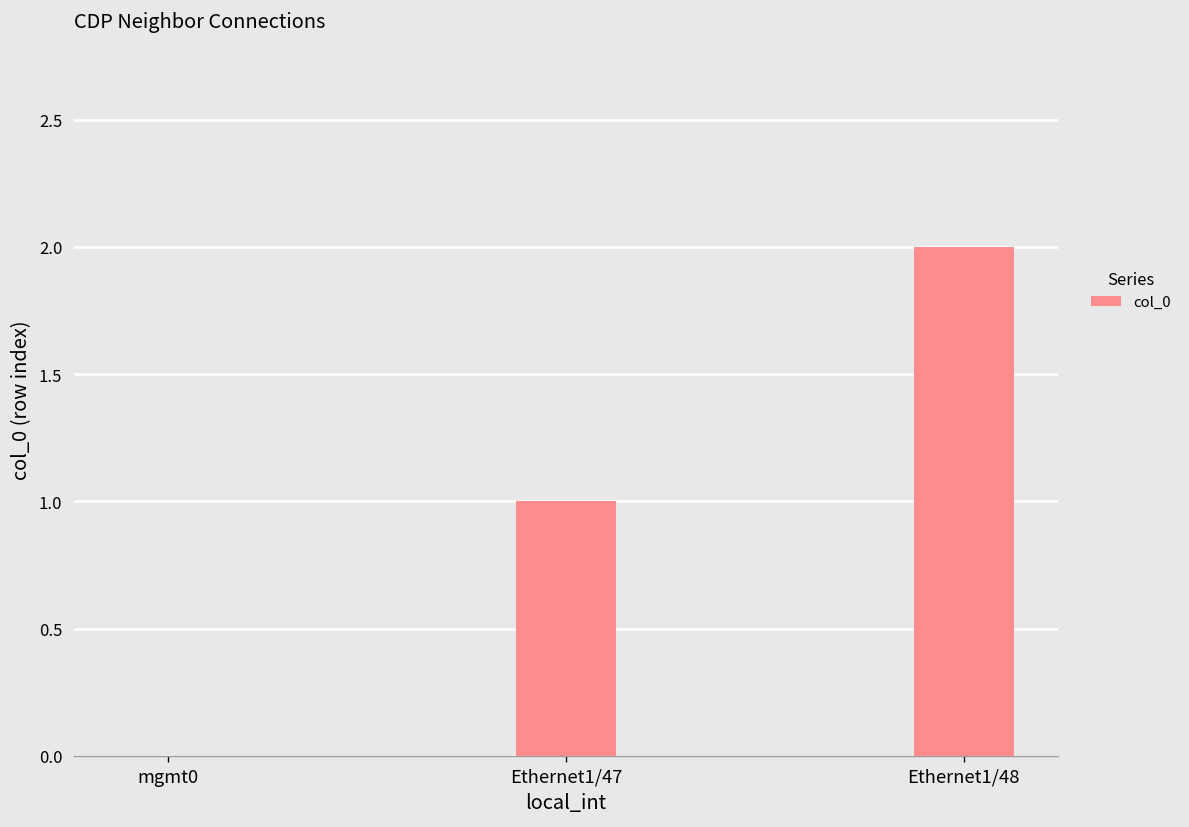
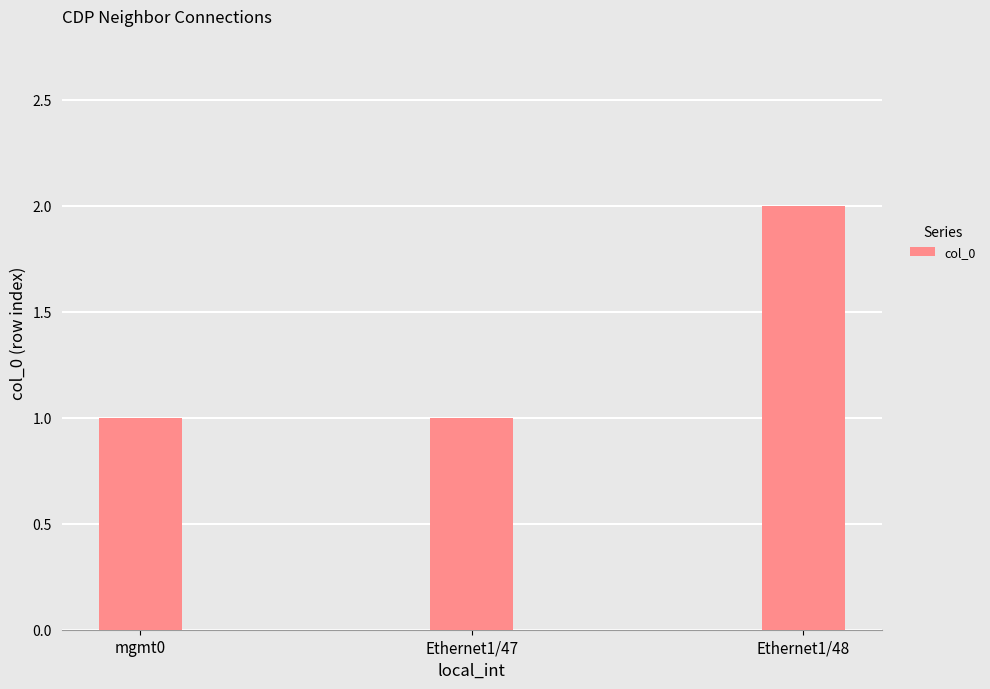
  {
-   "mgmt0": 0,
+   "mgmt0": 1,
    "Ethernet1/47": 1,
    "Ethernet1/48": 2
  }
